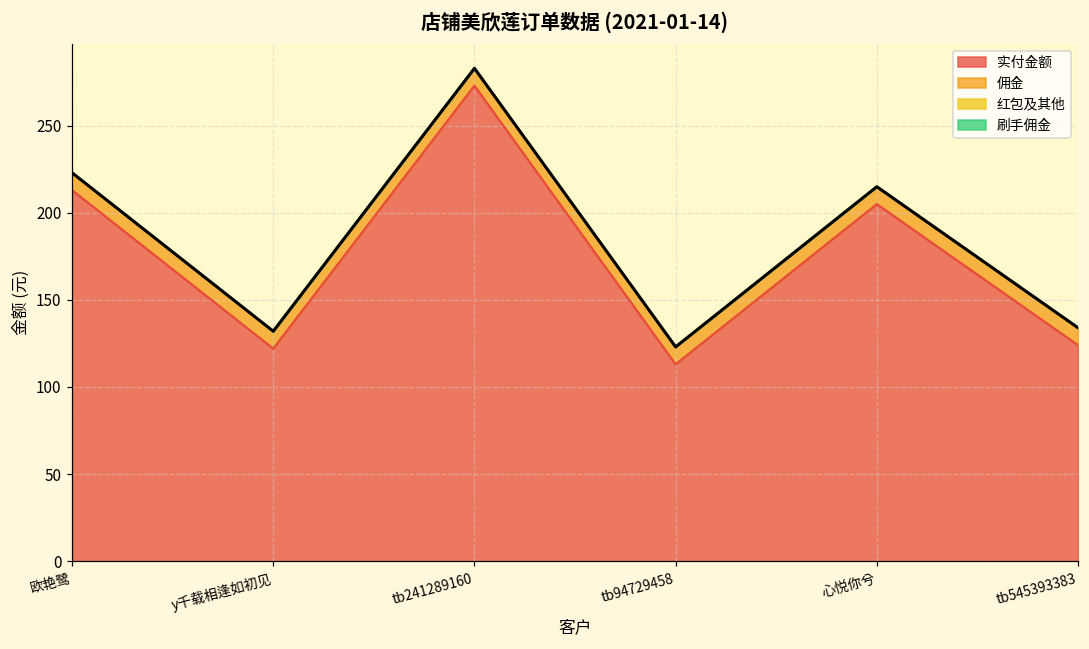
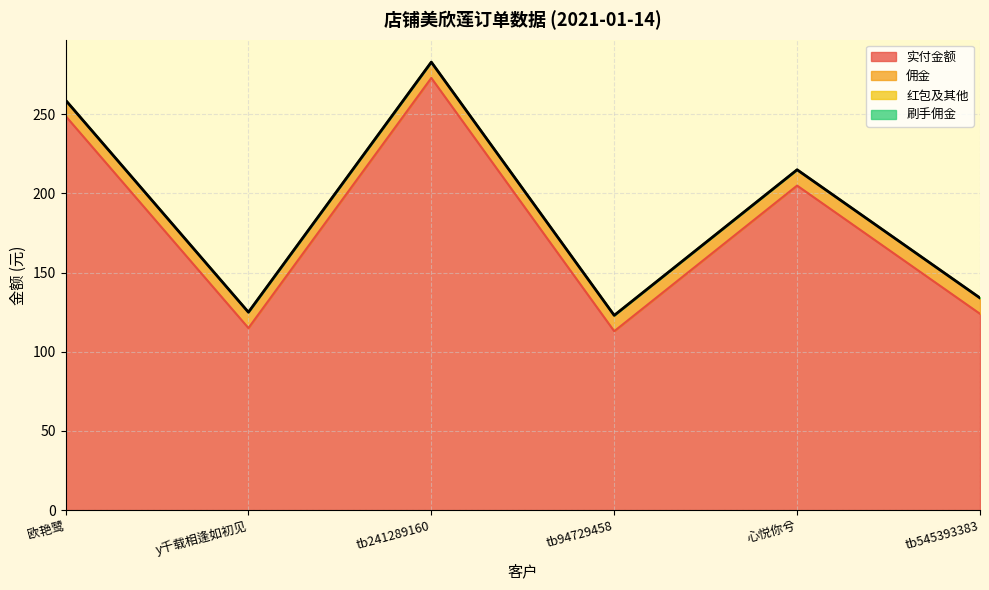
  {
    "实付金额": {
-     "欧艳鹭": 213,
-     "y千载相逢如初见": 122,
+     "欧艳鹭": 249,
+     "y千载相逢如初见": 115,
      "tb241289160": 273,
      "tb94729458": 113,
      "心悦你兮": 205,
      "tb545393383": 124
    }
  }
